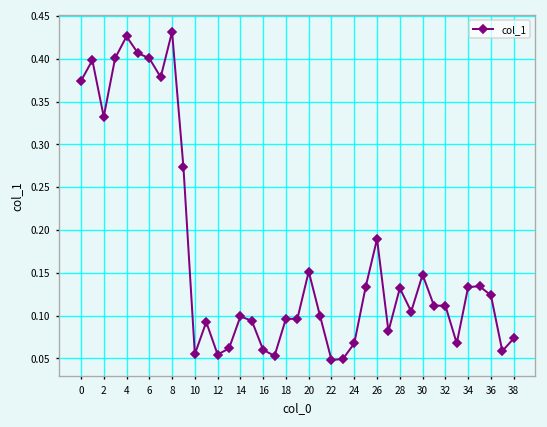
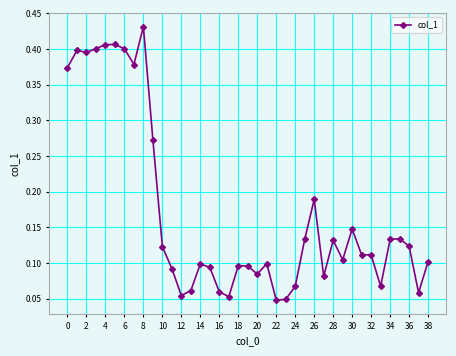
  {
    "0": 0.37,
-   "2": 0.33,
-   "4": 0.43,
+   "2": 0.40,
+   "4": 0.41,
    "6": 0.40,
    "8": 0.43,
-   "10": 0.05,
+   "10": 0.12,
    "12": 0.05,
    "14": 0.10,
    "16": 0.06,
    "18": 0.10,
-   "20": 0.15,
+   "20": 0.08,
    "22": 0.05,
    "24": 0.07,
    "26": 0.19,
    "28": 0.13,
    "30": 0.15,
    "32": 0.11,
    "34": 0.13,
    "36": 0.12,
-   "38": 0.07
+   "38": 0.10
  }
